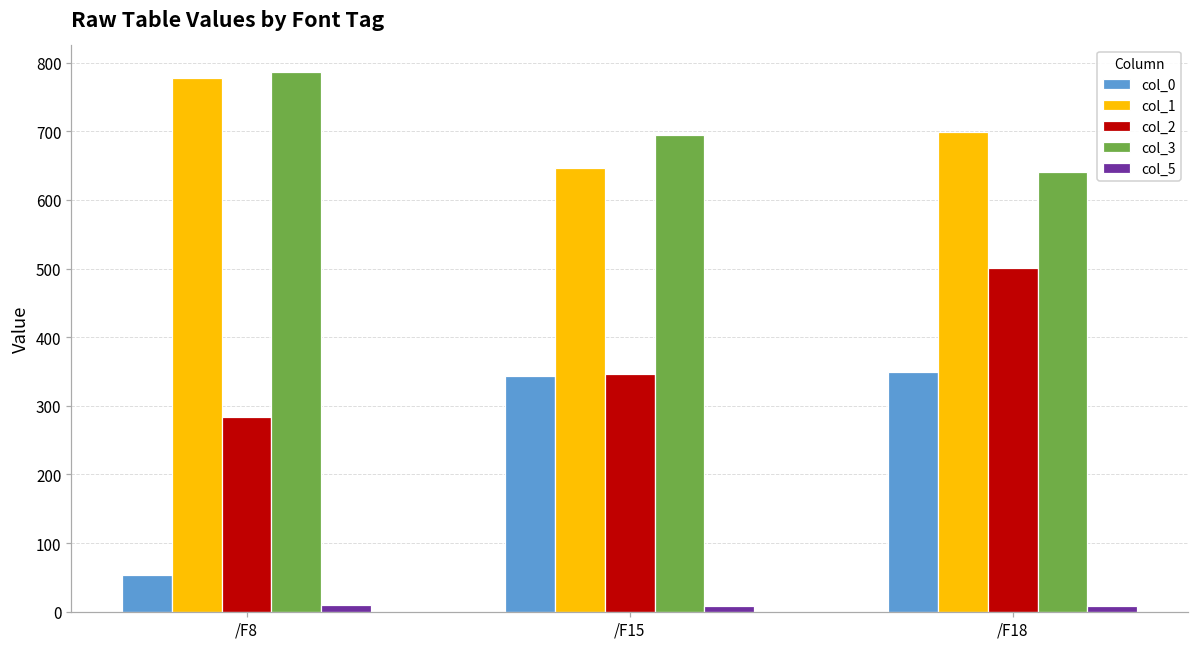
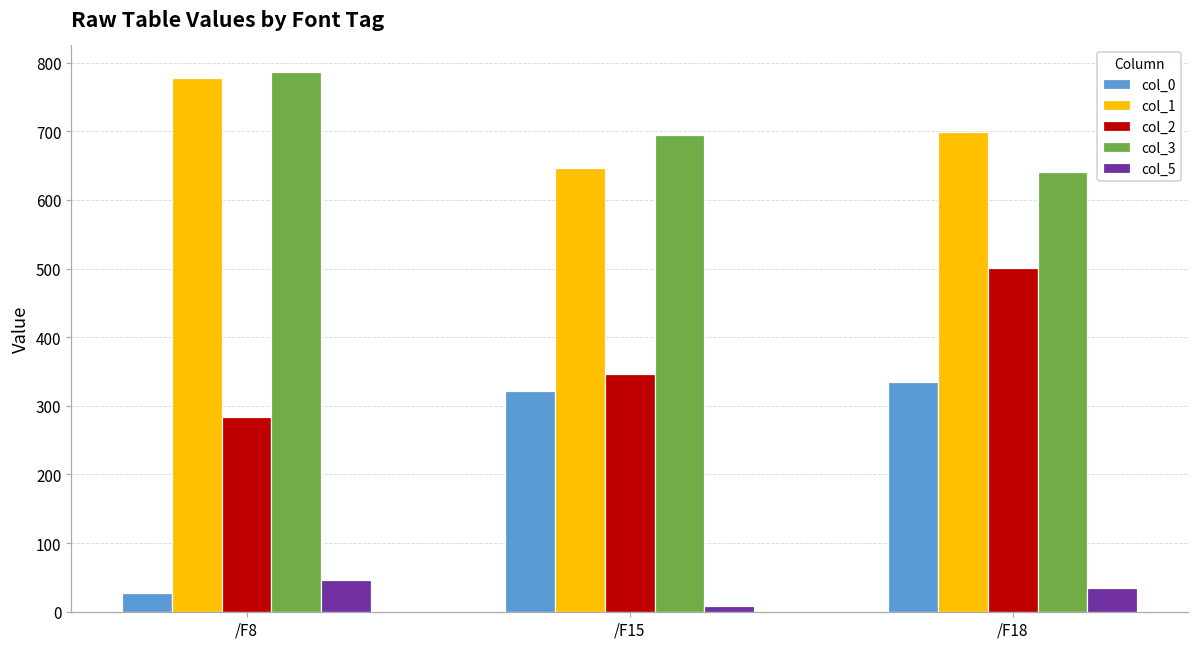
  {
    "col_0": {
-     "/F8": 50,
-     "/F15": 340,
-     "/F18": 350
+     "/F8": 30,
+     "/F15": 320,
+     "/F18": 340
    },
    "col_1": {
      "/F8": 780,
      "/F15": 650,
      "/F18": 700
    },
    "col_2": {
      "/F8": 280,
      "/F15": 350,
      "/F18": 500
    },
    "col_3": {
      "/F8": 790,
      "/F15": 690,
      "/F18": 640
    },
    "col_5": {
-     "/F8": 10,
+     "/F8": 50,
      "/F15": 10,
-     "/F18": 10
+     "/F18": 30
    }
  }
